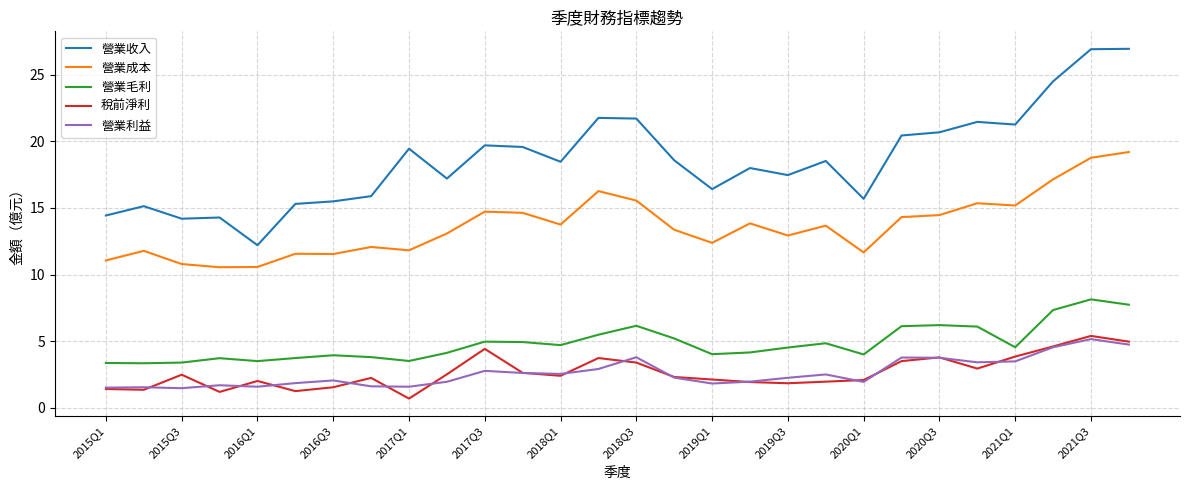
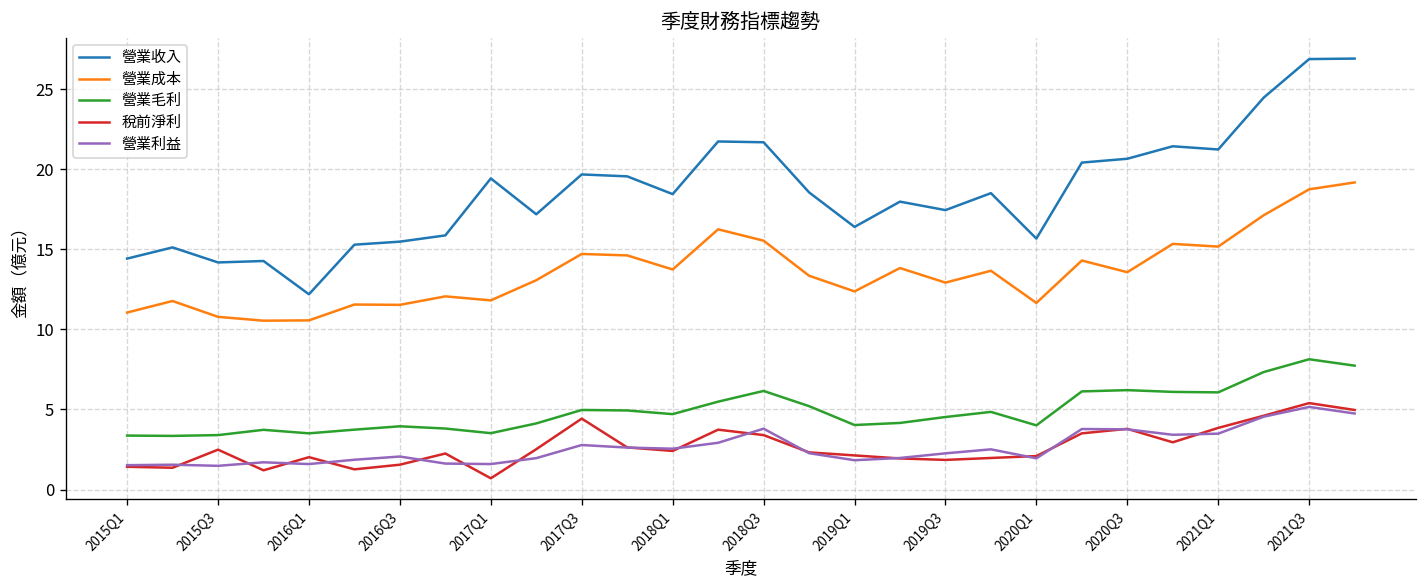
  {
    "營業收入": {
      "2015Q1": 14.4,
      "2015Q3": 14.2,
      "2016Q1": 12.2,
      "2016Q3": 15.5,
      "2017Q1": 19.4,
      "2017Q3": 19.7,
      "2018Q1": 18.5,
      "2018Q3": 21.7,
      "2019Q1": 16.4,
      "2019Q3": 17.5,
      "2020Q1": 15.7,
      "2020Q3": 20.7,
      "2021Q1": 21.3,
      "2021Q3": 26.9
    },
    "營業成本": {
      "2015Q1": 11.1,
      "2015Q3": 10.8,
      "2016Q1": 10.6,
      "2016Q3": 11.5,
      "2017Q1": 11.8,
      "2017Q3": 14.7,
      "2018Q1": 13.8,
      "2018Q3": 15.6,
      "2019Q1": 12.4,
      "2019Q3": 12.9,
      "2020Q1": 11.7,
-     "2020Q3": 14.5,
+     "2020Q3": 13.6,
      "2021Q1": 15.2,
      "2021Q3": 18.8
    },
    "營業毛利": {
      "2015Q1": 3.4,
      "2015Q3": 3.4,
      "2016Q1": 3.5,
      "2016Q3": 4.0,
      "2017Q1": 3.5,
      "2017Q3": 5.0,
      "2018Q1": 4.7,
      "2018Q3": 6.2,
      "2019Q1": 4.0,
      "2019Q3": 4.5,
      "2020Q1": 4.0,
      "2020Q3": 6.2,
-     "2021Q1": 4.6,
+     "2021Q1": 6.1,
      "2021Q3": 8.1
    },
    "稅前淨利": {
      "2015Q3": 2.5,
      "2016Q1": 2.0,
      "2016Q3": 1.6,
      "2017Q1": 0.7,
      "2017Q3": 4.4,
      "2018Q3": 3.4,
      "2019Q1": 2.1,
      "2019Q3": 1.9,
      "2021Q1": 3.9,
      "2021Q3": 5.4
    },
    "營業利益": {
      "2015Q3": 1.5,
      "2016Q1": 1.6,
      "2016Q3": 2.1,
      "2017Q1": 1.6,
      "2017Q3": 2.8,
      "2018Q3": 3.8,
      "2019Q1": 1.8,
      "2019Q3": 2.3,
      "2021Q1": 3.5,
      "2021Q3": 5.2
    }
  }
